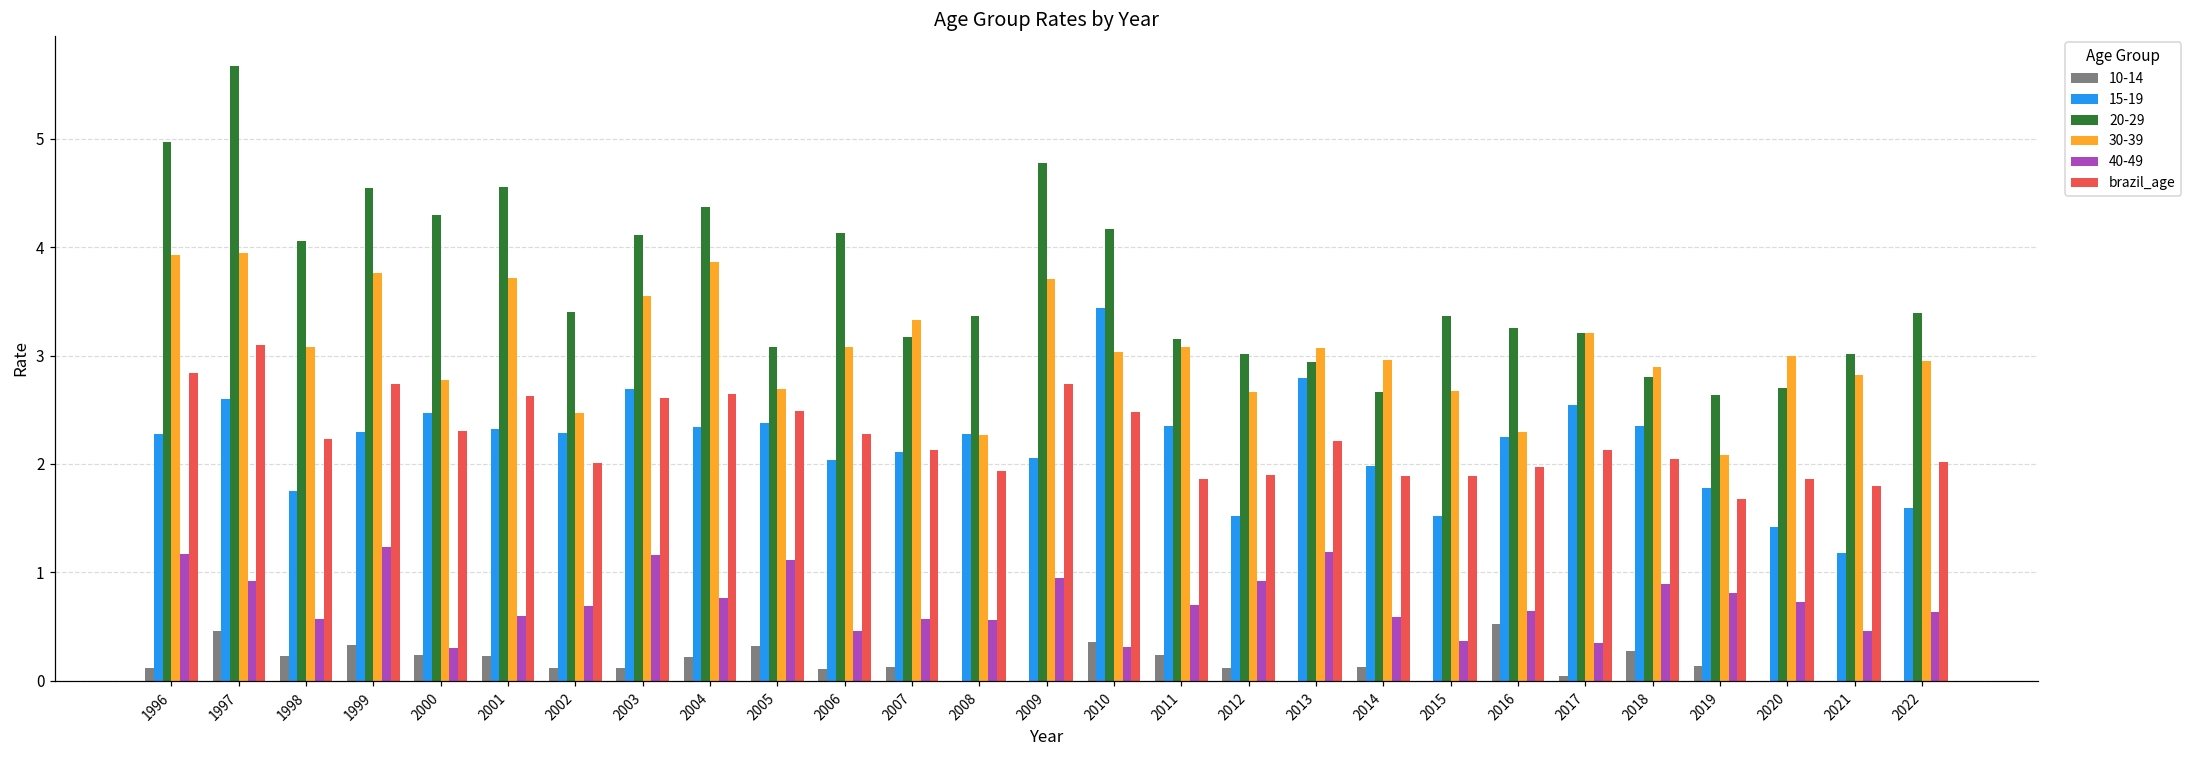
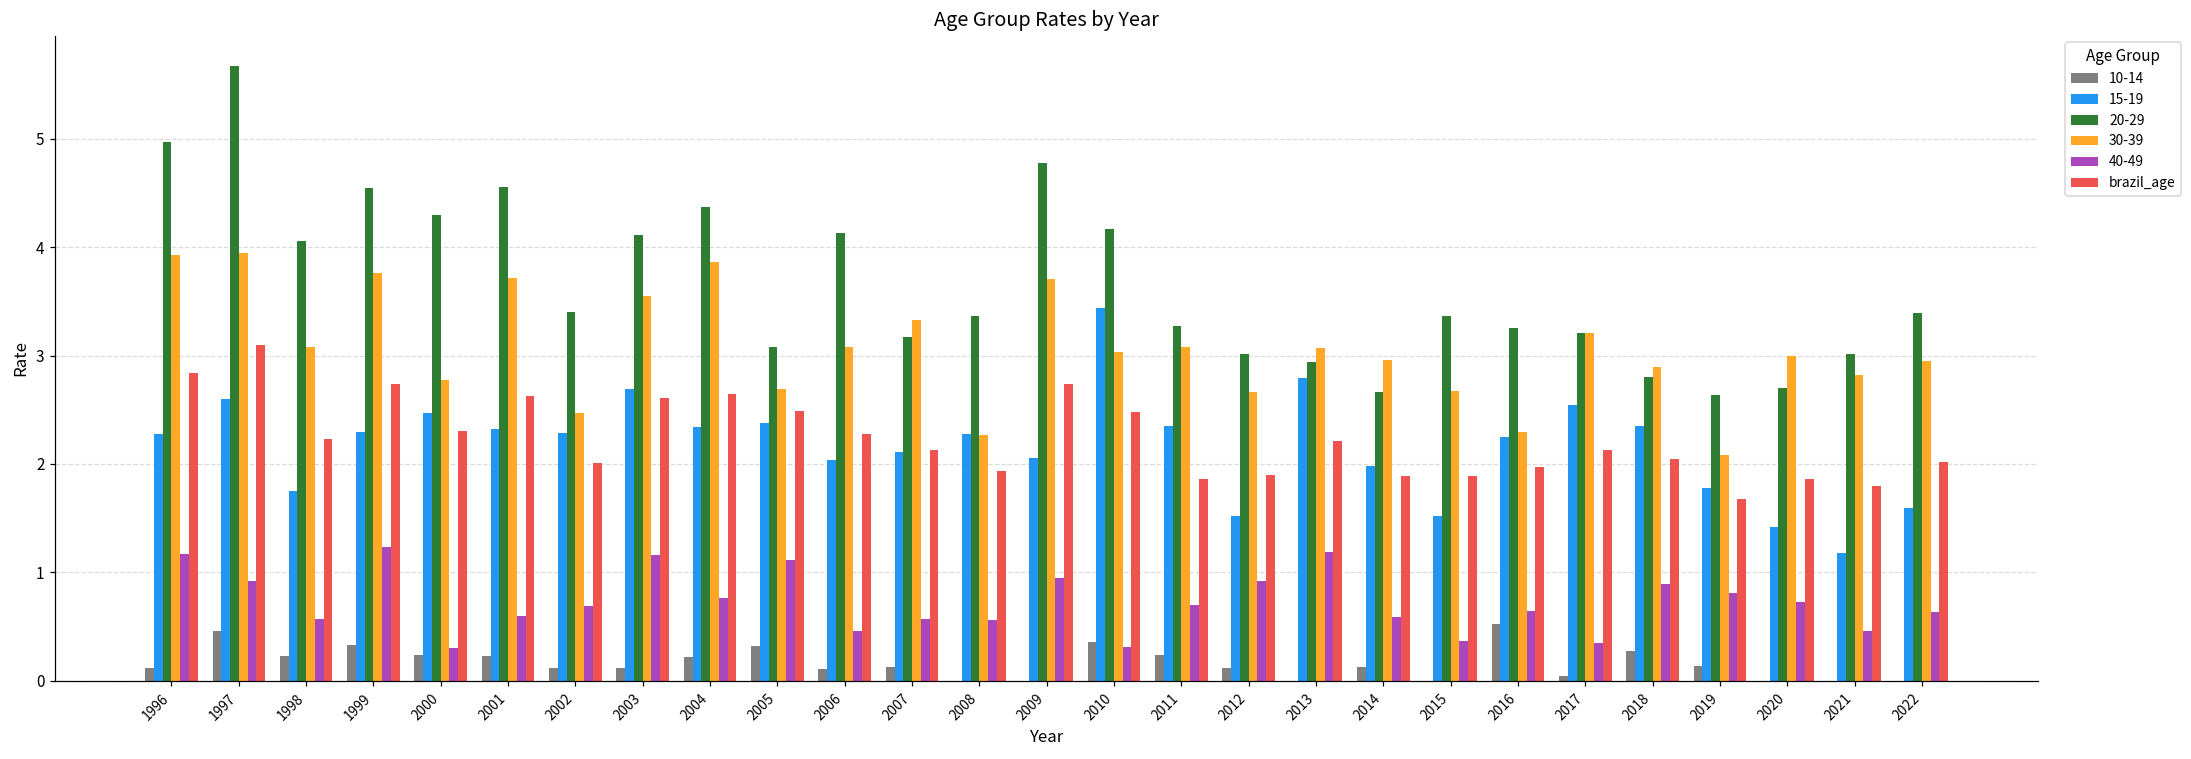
  {
    "10-14": {
      "1996": 0.1,
      "1997": 0.5,
      "1998": 0.2,
      "1999": 0.3,
      "2000": 0.2,
      "2001": 0.2,
      "2002": 0.1,
      "2003": 0.1,
      "2004": 0.2,
      "2005": 0.3,
      "2006": 0.1,
      "2007": 0.1,
      "2008": 0.0,
      "2009": 0.0,
      "2010": 0.4,
      "2011": 0.2,
      "2012": 0.1,
      "2013": 0.0,
      "2014": 0.1,
      "2015": 0.0,
      "2016": 0.5,
      "2017": 0.0,
      "2018": 0.3,
      "2019": 0.1,
      "2020": 0.0,
      "2021": 0.0,
      "2022": 0.0
    },
    "15-19": {
      "1996": 2.3,
      "1997": 2.6,
      "1998": 1.7,
      "1999": 2.3,
      "2000": 2.5,
      "2001": 2.3,
      "2002": 2.3,
      "2003": 2.7,
      "2004": 2.3,
      "2005": 2.4,
      "2006": 2.0,
      "2007": 2.1,
      "2008": 2.3,
      "2009": 2.1,
      "2010": 3.4,
      "2011": 2.4,
      "2012": 1.5,
      "2013": 2.8,
      "2014": 2.0,
      "2015": 1.5,
      "2016": 2.3,
      "2017": 2.5,
      "2018": 2.4,
      "2019": 1.8,
      "2020": 1.4,
      "2021": 1.2,
      "2022": 1.6
    },
    "20-29": {
      "1996": 5.0,
      "1997": 5.7,
      "1998": 4.1,
      "1999": 4.5,
      "2000": 4.3,
      "2001": 4.6,
      "2002": 3.4,
      "2003": 4.1,
      "2004": 4.4,
      "2005": 3.1,
      "2006": 4.1,
      "2007": 3.2,
      "2008": 3.4,
      "2009": 4.8,
      "2010": 4.2,
-     "2011": 3.2,
+     "2011": 3.3,
      "2012": 3.0,
      "2013": 2.9,
      "2014": 2.7,
      "2015": 3.4,
      "2016": 3.3,
      "2017": 3.2,
      "2018": 2.8,
      "2019": 2.6,
      "2020": 2.7,
      "2021": 3.0,
      "2022": 3.4
    },
    "30-39": {
      "1996": 3.9,
      "1997": 3.9,
      "1998": 3.1,
      "1999": 3.8,
      "2000": 2.8,
      "2001": 3.7,
      "2002": 2.5,
      "2003": 3.5,
      "2004": 3.9,
      "2005": 2.7,
      "2006": 3.1,
      "2007": 3.3,
      "2008": 2.3,
      "2009": 3.7,
      "2010": 3.0,
      "2011": 3.1,
      "2012": 2.7,
      "2013": 3.1,
      "2014": 3.0,
      "2015": 2.7,
      "2016": 2.3,
      "2017": 3.2,
      "2018": 2.9,
      "2019": 2.1,
      "2020": 3.0,
      "2021": 2.8,
      "2022": 2.9
    },
    "40-49": {
      "1996": 1.2,
      "1997": 0.9,
      "1998": 0.6,
      "1999": 1.2,
      "2000": 0.3,
      "2001": 0.6,
      "2002": 0.7,
      "2003": 1.2,
      "2004": 0.8,
      "2005": 1.1,
      "2006": 0.5,
      "2007": 0.6,
      "2008": 0.6,
      "2009": 1.0,
      "2010": 0.3,
      "2011": 0.7,
      "2012": 0.9,
      "2013": 1.2,
      "2014": 0.6,
      "2015": 0.4,
      "2016": 0.6,
      "2017": 0.3,
      "2018": 0.9,
      "2019": 0.8,
      "2020": 0.7,
      "2021": 0.5,
      "2022": 0.6
    },
    "brazil_age": {
      "1996": 2.8,
      "1997": 3.1,
      "1998": 2.2,
      "1999": 2.7,
      "2000": 2.3,
      "2001": 2.6,
      "2002": 2.0,
      "2003": 2.6,
      "2004": 2.6,
      "2005": 2.5,
      "2006": 2.3,
      "2007": 2.1,
      "2008": 1.9,
      "2009": 2.7,
      "2010": 2.5,
      "2011": 1.9,
      "2012": 1.9,
      "2013": 2.2,
      "2014": 1.9,
      "2015": 1.9,
      "2016": 2.0,
      "2017": 2.1,
      "2018": 2.0,
      "2019": 1.7,
      "2020": 1.9,
      "2021": 1.8,
      "2022": 2.0
    }
  }
